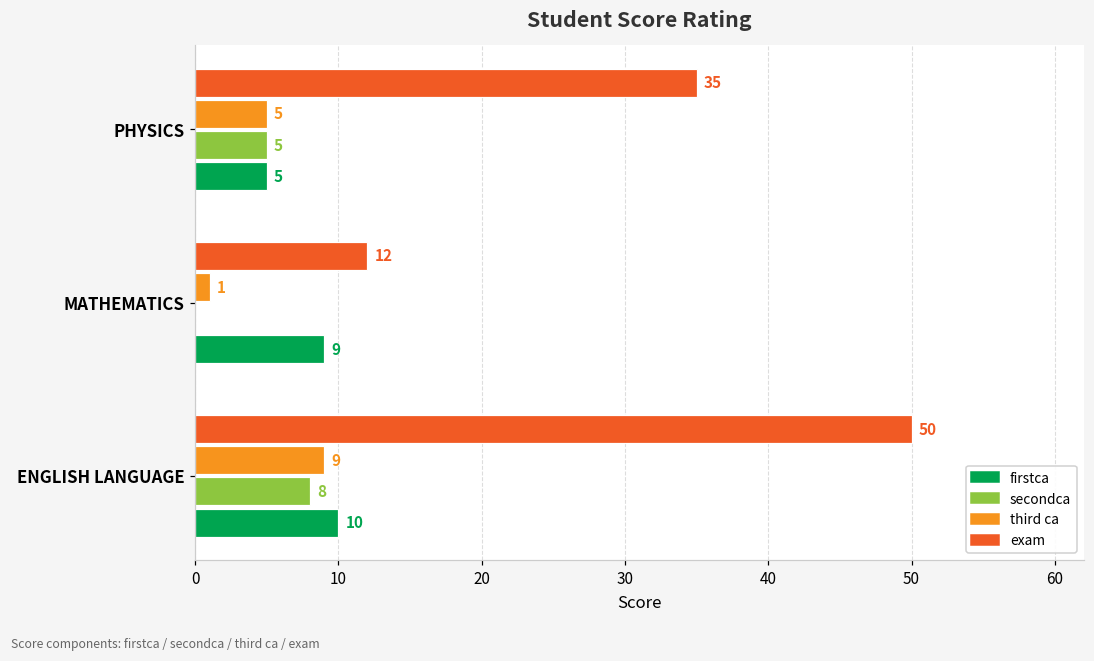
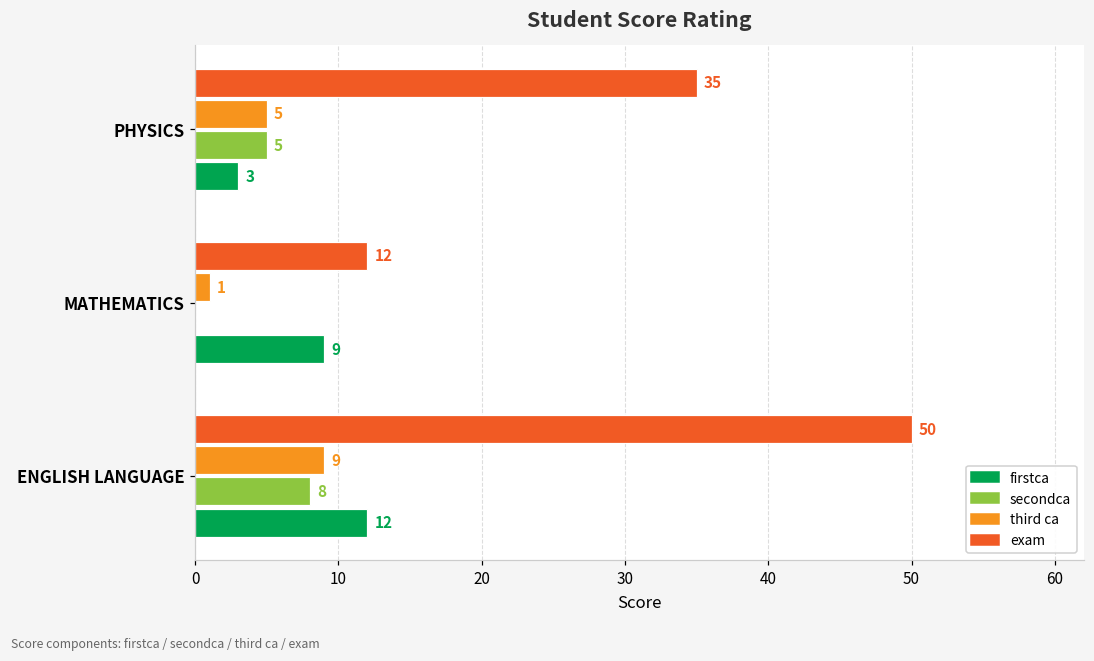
  {
    "firstca": {
-     "PHYSICS": 5,
+     "PHYSICS": 3,
      "MATHEMATICS": 9,
-     "ENGLISH LANGUAGE": 10
+     "ENGLISH LANGUAGE": 12
    },
    "secondca": {
      "PHYSICS": 5,
      "ENGLISH LANGUAGE": 8
    }
  }
